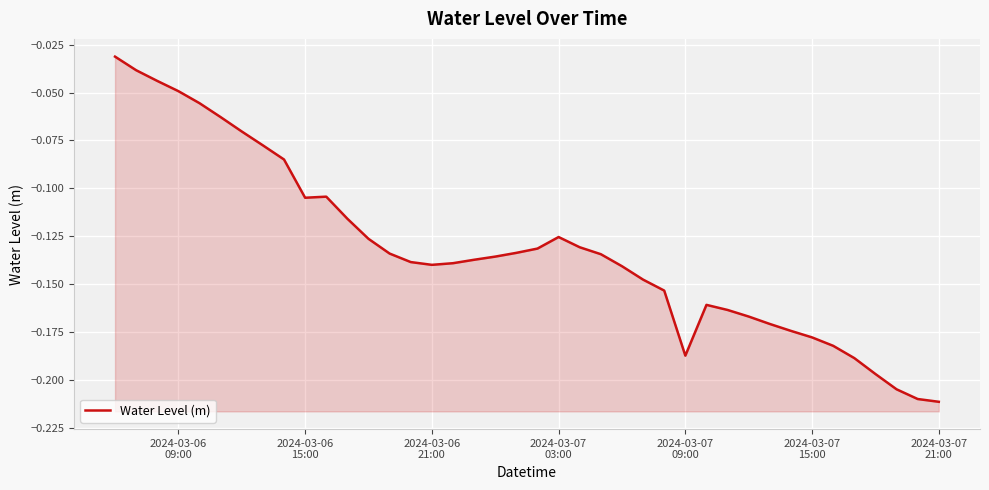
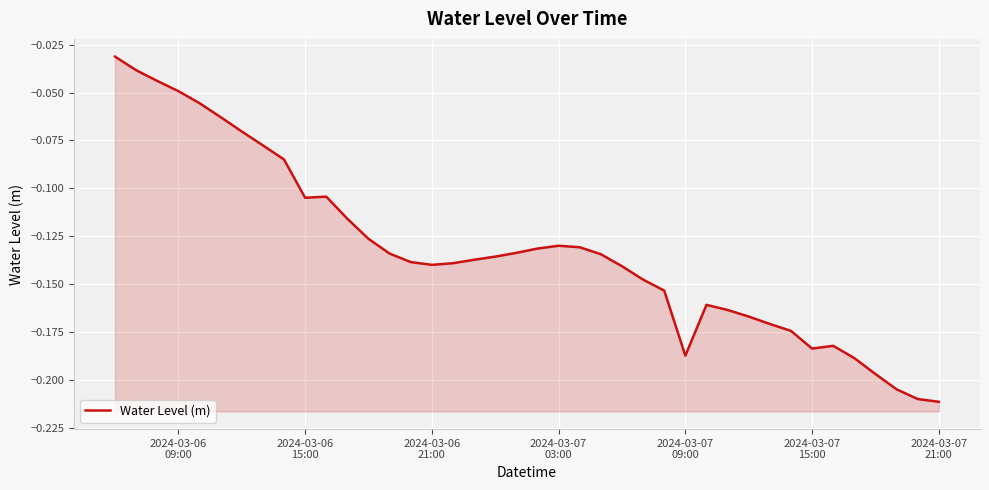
  {
    "2024-03-06 09:00": -0.049,
    "2024-03-06 15:00": -0.105,
    "2024-03-06 21:00": -0.140,
-   "2024-03-07 03:00": -0.125,
+   "2024-03-07 03:00": -0.130,
    "2024-03-07 09:00": -0.187,
-   "2024-03-07 15:00": -0.178,
+   "2024-03-07 15:00": -0.183,
    "2024-03-07 21:00": -0.211
  }
